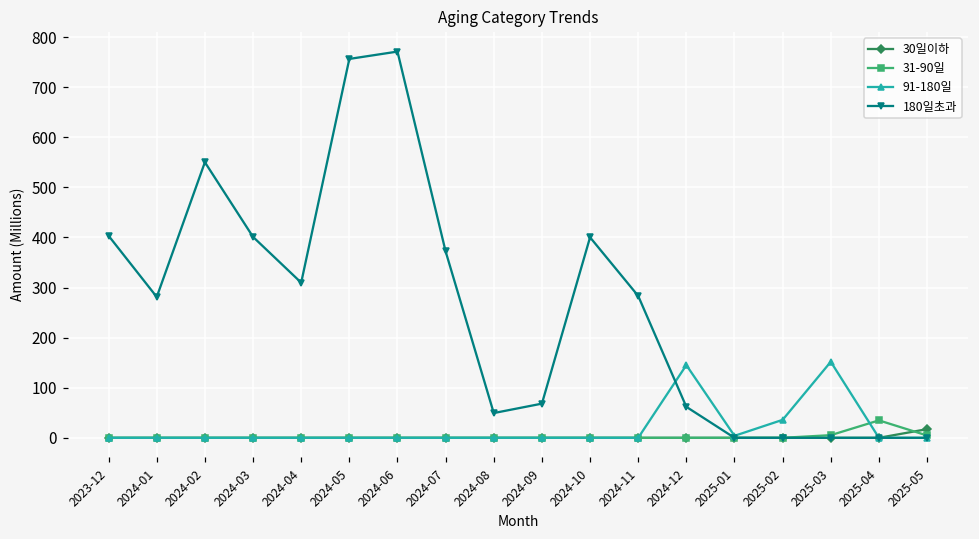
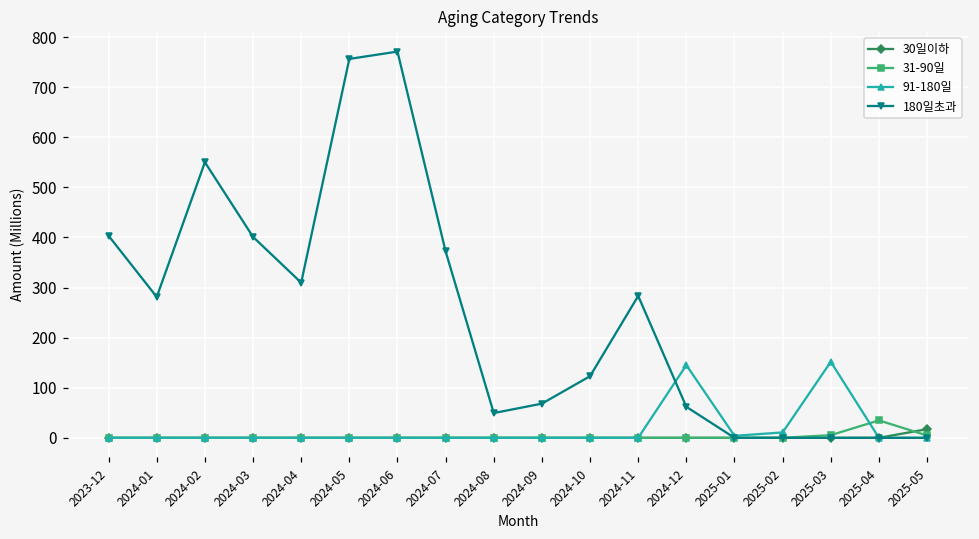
  {
    "91-180일": {
      "2024-12": 150,
-     "2025-02": 40,
+     "2025-02": 10,
      "2025-03": 150
    },
    "180일초과": {
      "2023-12": 400,
      "2024-01": 280,
      "2024-02": 550,
      "2024-03": 400,
      "2024-04": 310,
      "2024-05": 760,
      "2024-06": 770,
      "2024-07": 370,
      "2024-08": 50,
      "2024-09": 70,
-     "2024-10": 400,
+     "2024-10": 120,
      "2024-11": 280,
      "2024-12": 60
    }
  }
